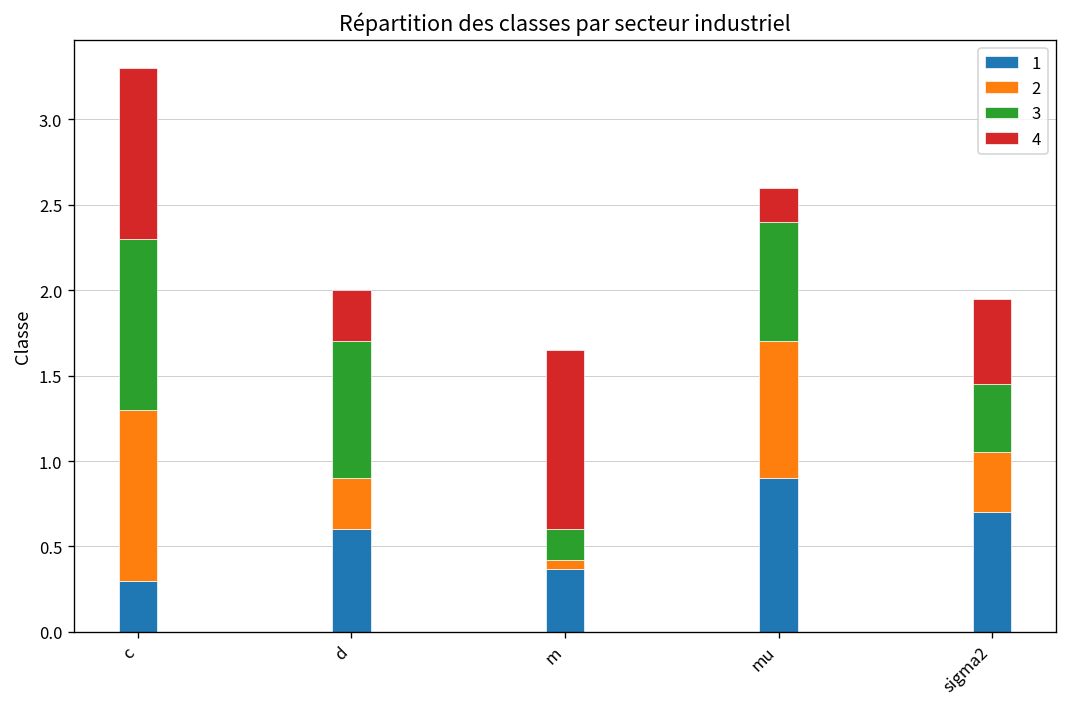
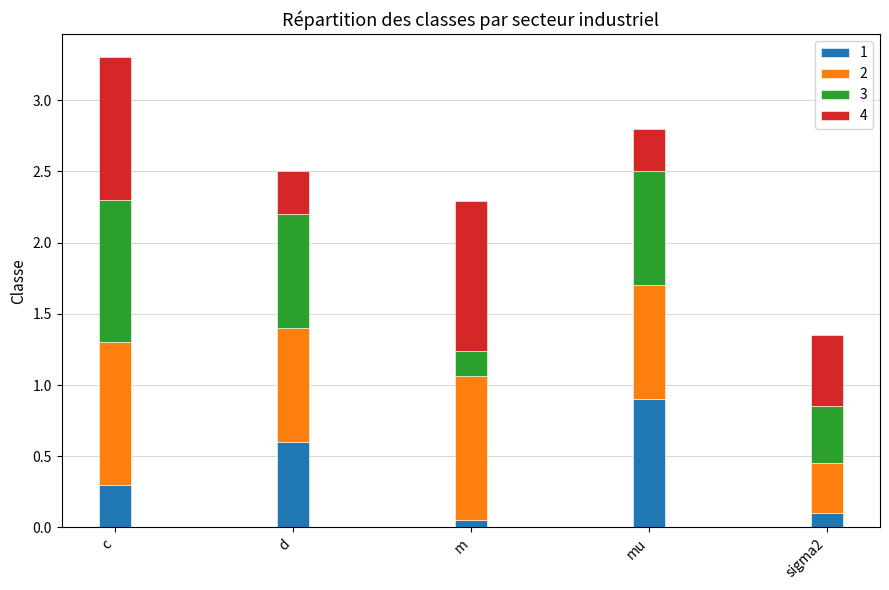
  {
    "1": {
      "c": 0.30,
      "d": 0.60,
-     "m": 0.37,
+     "m": 0.05,
      "mu": 0.90,
-     "sigma2": 0.7
+     "sigma2": 0.1
    },
    "2": {
      "c": 1.00,
-     "d": 0.3,
-     "m": 0.05,
+     "d": 0.8,
+     "m": 1.01,
      "mu": 0.80,
      "sigma2": 0.35
    },
    "3": {
      "c": 1.0,
      "d": 0.8,
      "m": 0.18,
-     "mu": 0.7,
+     "mu": 0.8,
      "sigma2": 0.4
    },
    "4": {
      "c": 1.0,
      "d": 0.3,
      "m": 1.05,
-     "mu": 0.2,
+     "mu": 0.3,
      "sigma2": 0.5
    }
  }
